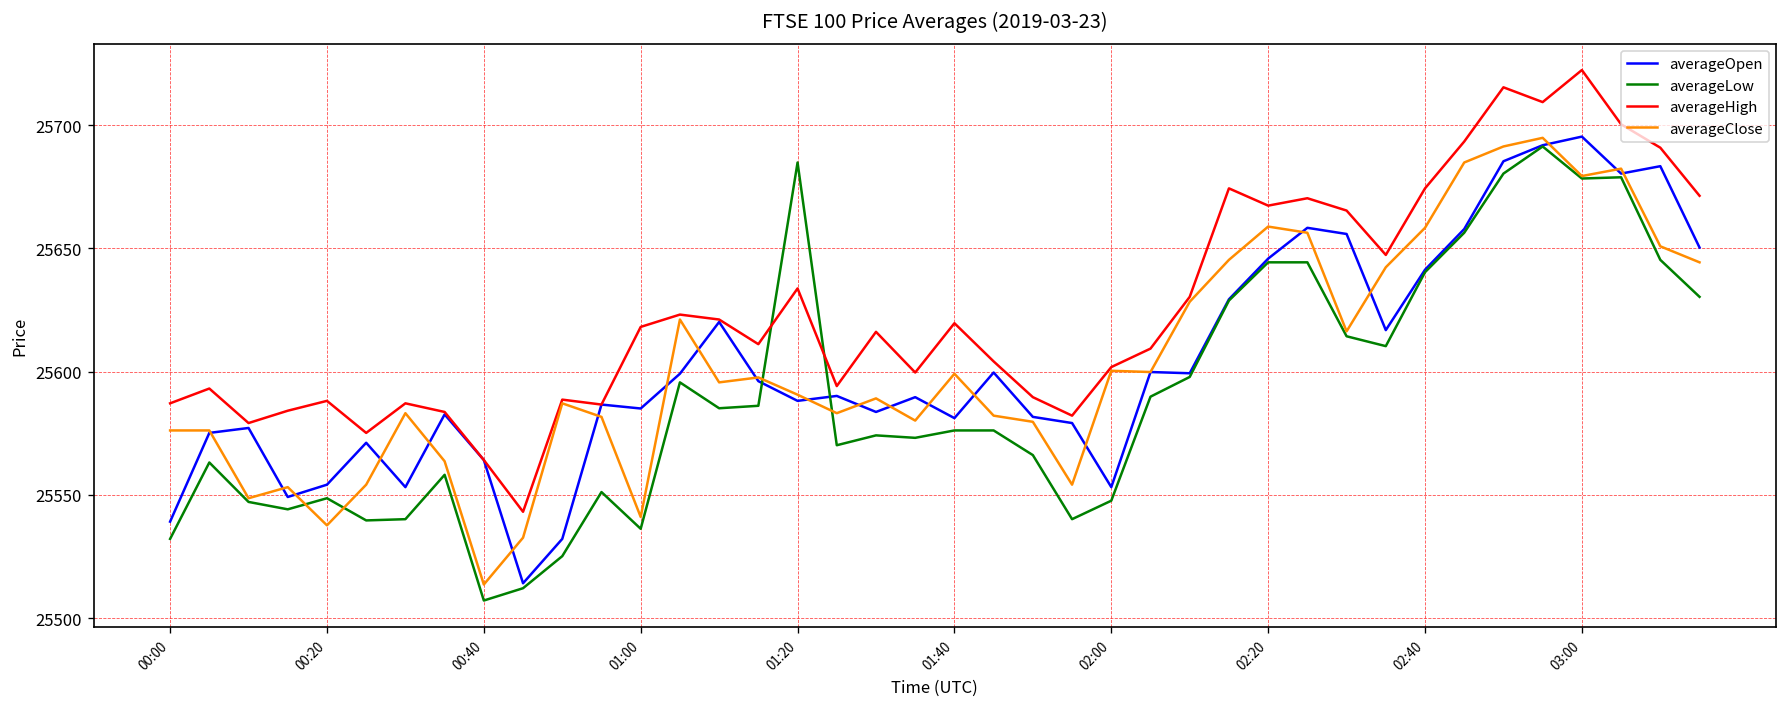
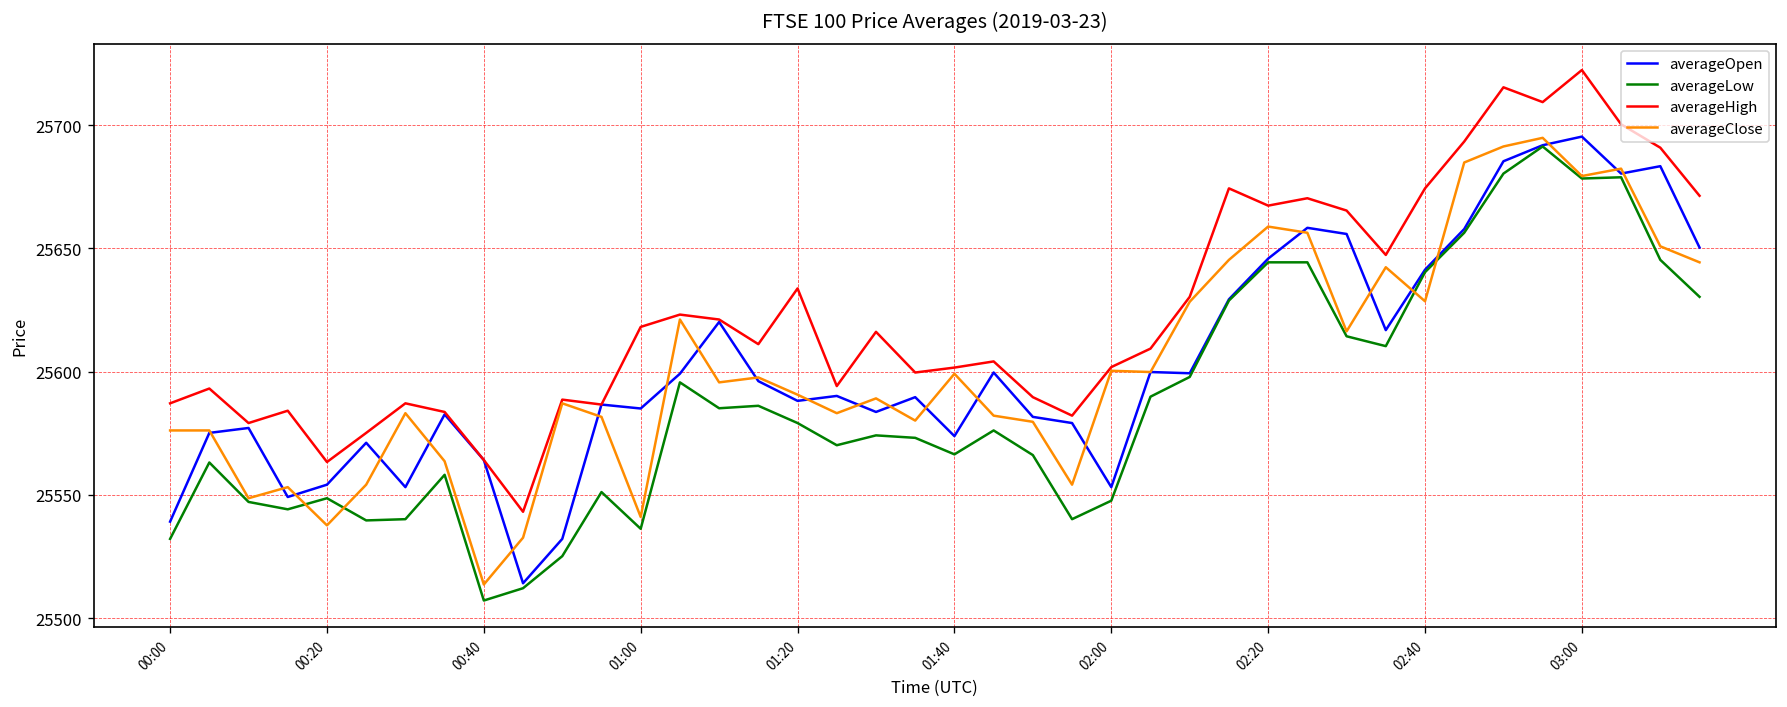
  {
    "averageOpen": {
      "00:00": 25539,
      "00:20": 25554,
      "01:00": 25585,
      "01:20": 25588,
-     "01:40": 25581,
+     "01:40": 25574,
      "02:00": 25553,
      "02:20": 25646,
      "03:00": 25695
    },
    "averageLow": {
      "00:00": 25532,
      "00:20": 25549,
      "00:40": 25507,
      "01:00": 25536,
-     "01:20": 25685,
-     "01:40": 25576,
+     "01:20": 25579,
+     "01:40": 25566,
      "02:00": 25548,
      "02:20": 25644
    },
    "averageHigh": {
      "00:00": 25587,
-     "00:20": 25588,
+     "00:20": 25563,
      "01:00": 25618,
      "01:20": 25634,
-     "01:40": 25620,
+     "01:40": 25602,
      "02:00": 25602,
      "02:20": 25667,
      "02:40": 25674,
      "03:00": 25722
    },
    "averageClose": {
      "00:00": 25576,
      "00:20": 25538,
      "00:40": 25514,
      "01:00": 25541,
      "01:20": 25591,
      "01:40": 25599,
      "02:00": 25600,
      "02:20": 25659,
-     "02:40": 25658
+     "02:40": 25629
    }
  }
